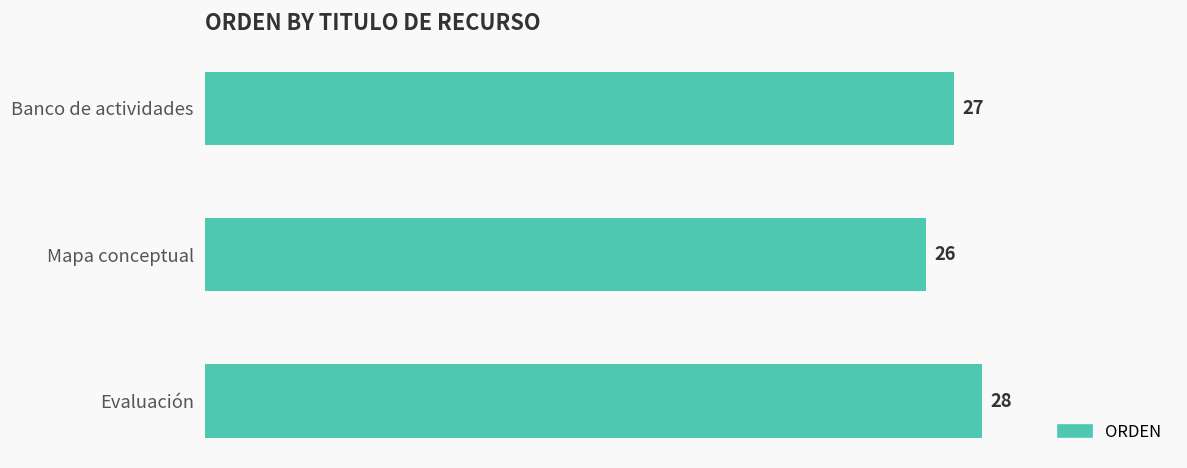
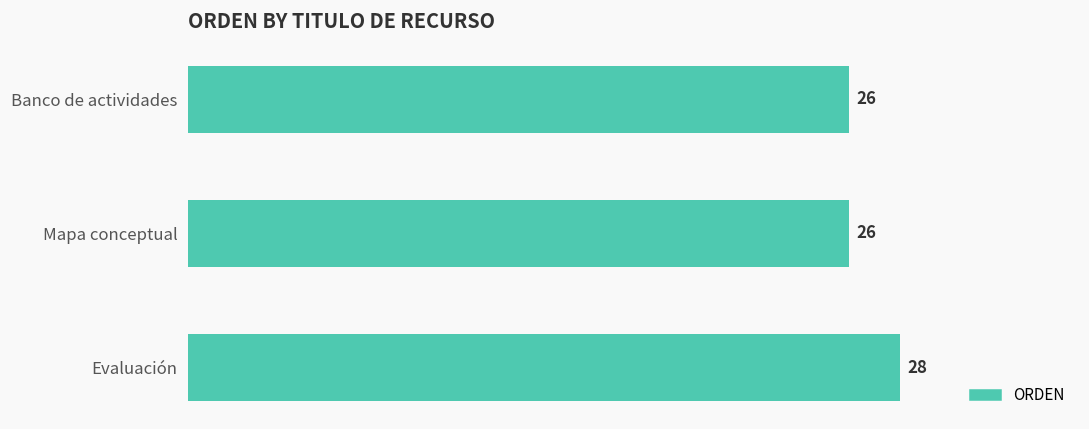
  {
-   "Banco de actividades": 27,
+   "Banco de actividades": 26,
    "Mapa conceptual": 26,
    "Evaluación": 28
  }
